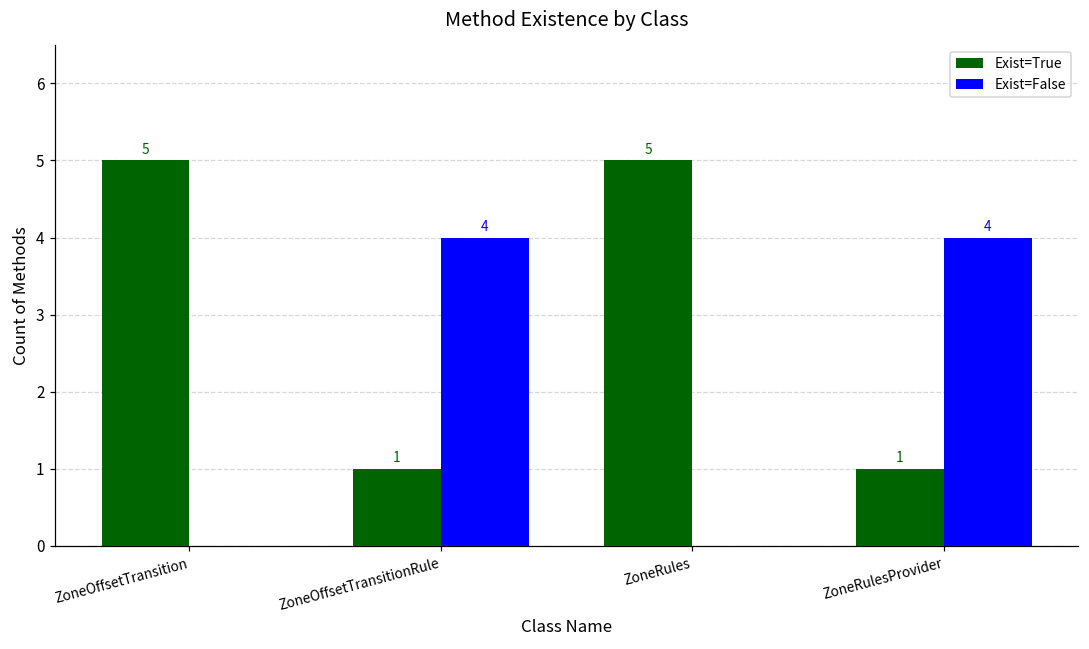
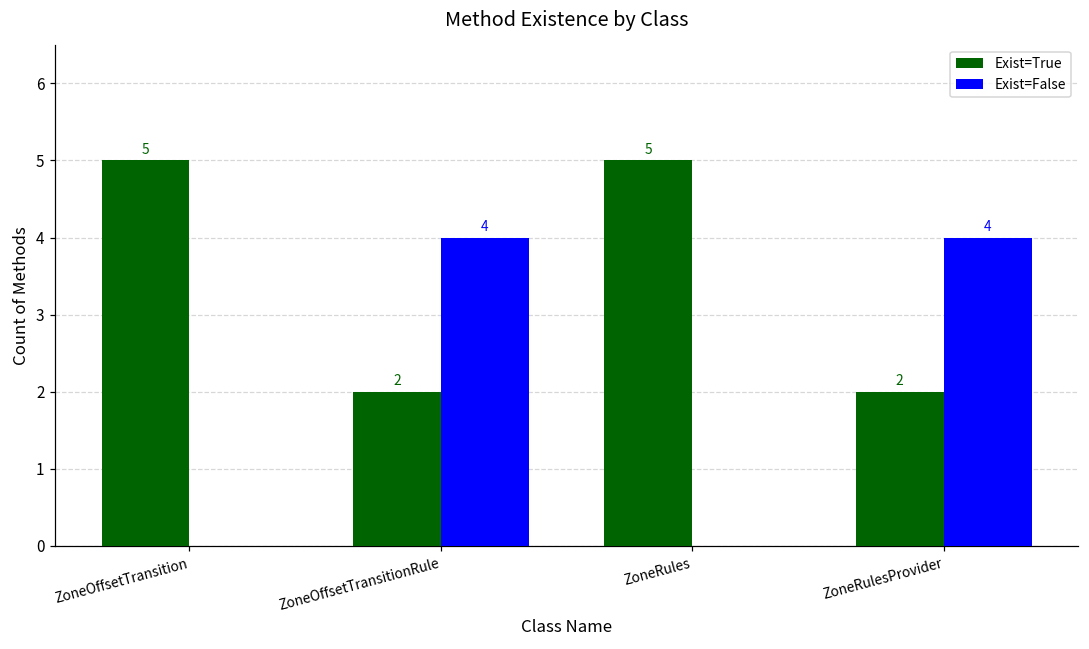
  {
    "Exist=True": {
      "ZoneOffsetTransition": 5,
-     "ZoneOffsetTransitionRule": 1,
+     "ZoneOffsetTransitionRule": 2,
      "ZoneRules": 5,
-     "ZoneRulesProvider": 1
+     "ZoneRulesProvider": 2
    },
    "Exist=False": {
      "ZoneOffsetTransitionRule": 4,
      "ZoneRulesProvider": 4
    }
  }
